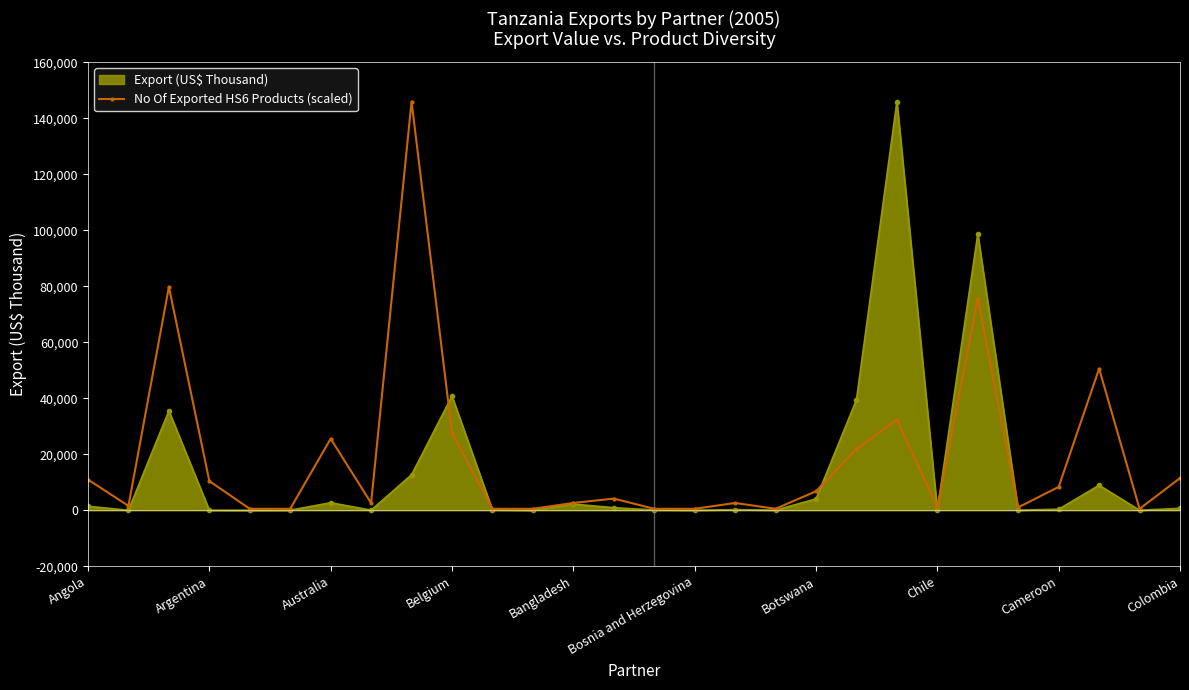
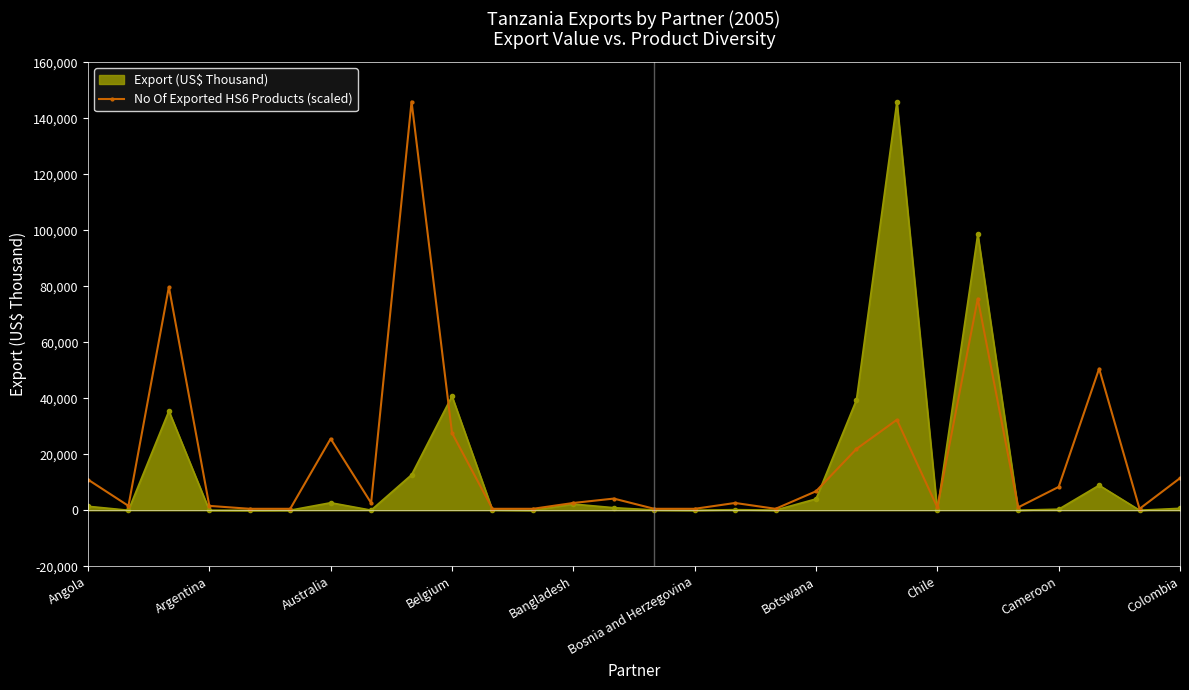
  {
    "Export (US$ Thousand)": {
      "Angola": "1,000",
      "Argentina": "0",
      "Australia": "3,000",
      "Belgium": "41,000",
      "Botswana": "4,000",
      "Chile": "0",
      "Cameroon": "0",
      "Colombia": "1,000"
    },
    "No Of Exported HS6 Products (scaled)": {
      "Angola": "11,000",
-     "Argentina": "10,000",
+     "Argentina": "2,000",
      "Australia": "26,000",
      "Belgium": "28,000",
      "Botswana": "7,000",
      "Chile": "1,000",
      "Cameroon": "8,000",
      "Colombia": "11,000"
    }
  }
